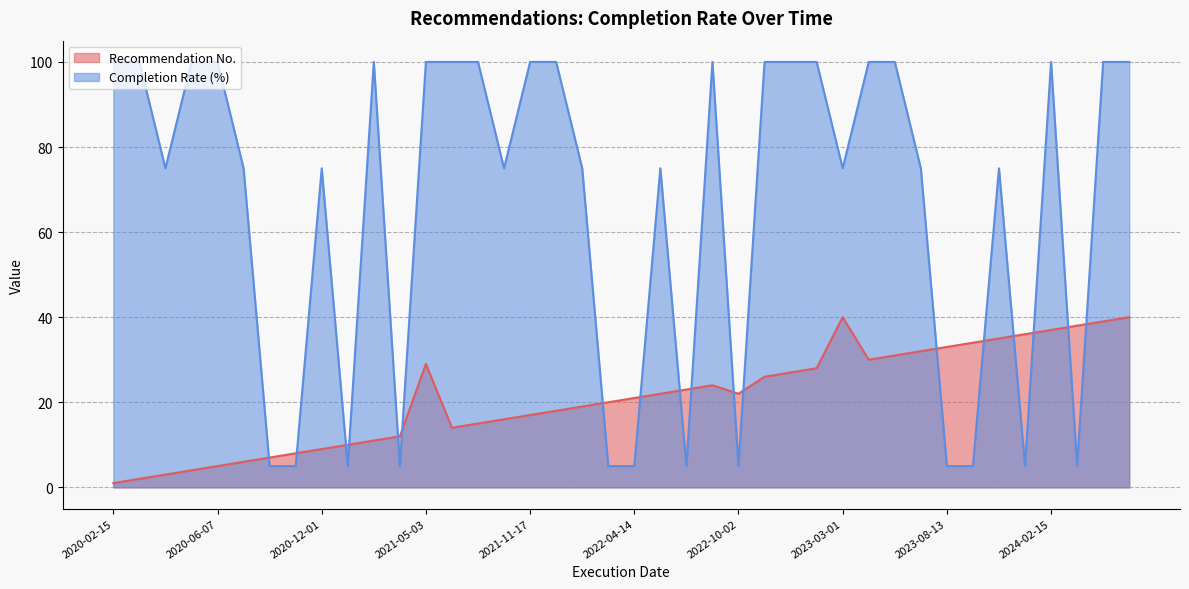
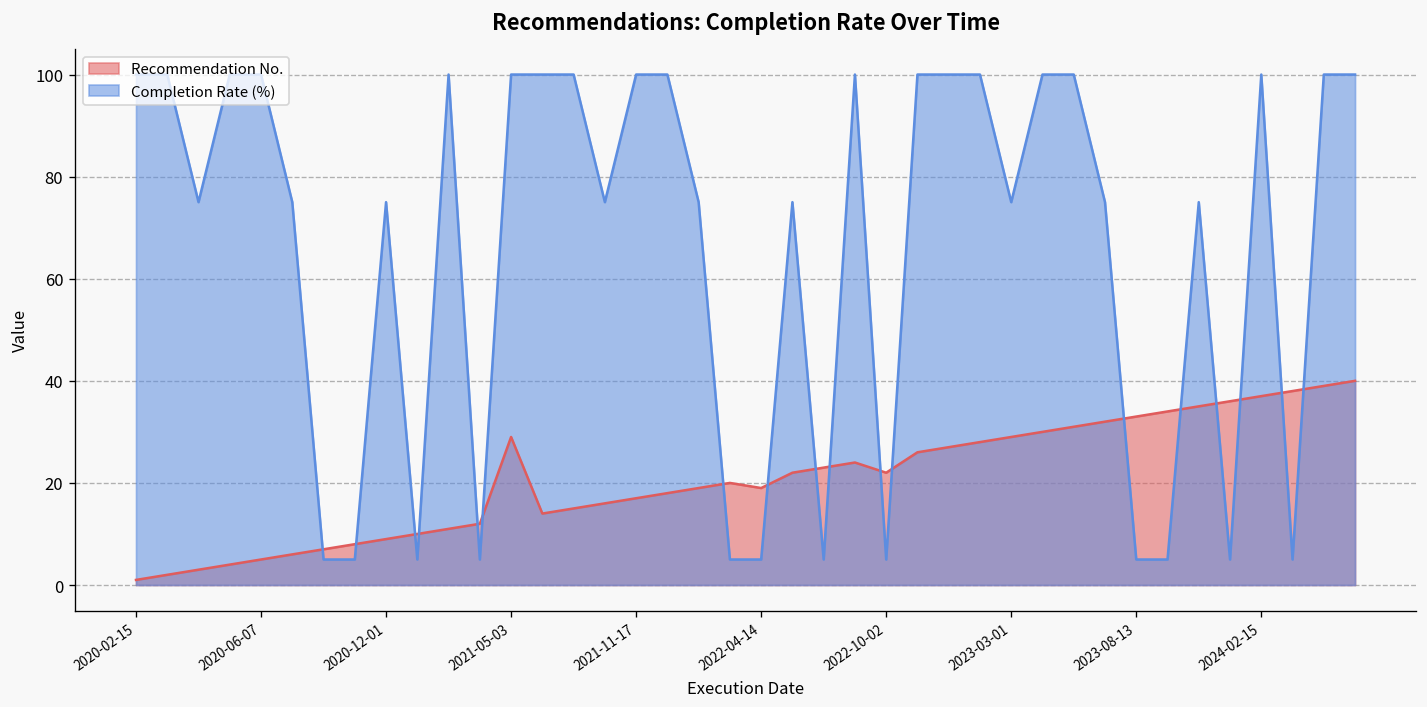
  {
    "Recommendation No.": {
      "2020-02-15": 1,
      "2020-06-07": 5,
      "2020-12-01": 9,
      "2021-05-03": 29,
      "2021-11-17": 17,
-     "2022-04-14": 21,
+     "2022-04-14": 19,
      "2022-10-02": 22,
-     "2023-03-01": 40,
+     "2023-03-01": 29,
      "2023-08-13": 33,
      "2024-02-15": 37
    },
    "Completion Rate (%)": {
      "2020-12-01": 75,
      "2021-05-03": 100,
      "2021-11-17": 100,
      "2022-04-14": 5,
      "2022-10-02": 5,
      "2023-03-01": 75,
      "2023-08-13": 5,
      "2024-02-15": 100
    }
  }
